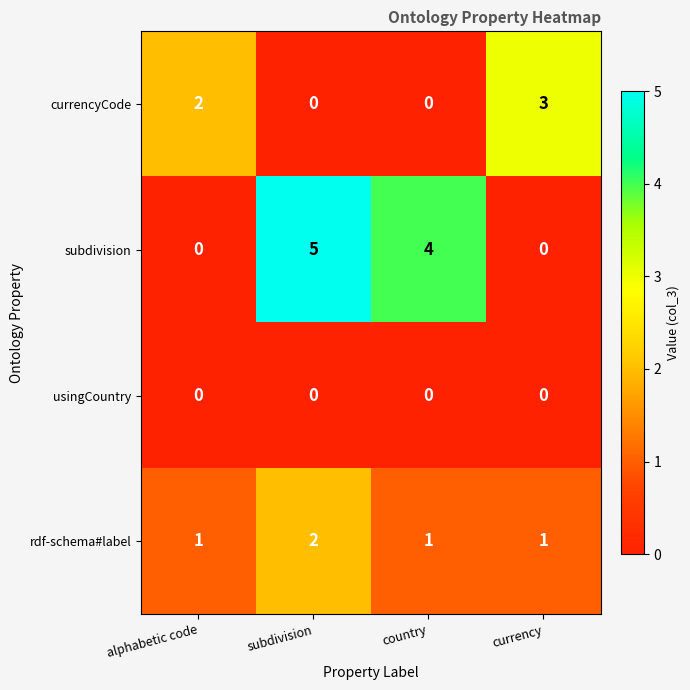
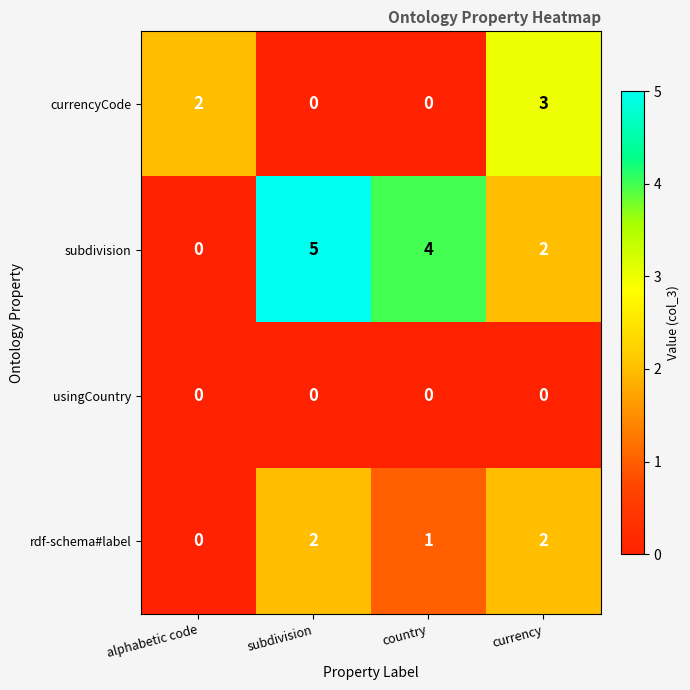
  {
    "currencyCode": {
      "alphabetic code": 2,
      "subdivision": 0,
      "country": 0,
      "currency": 3
    },
    "subdivision": {
      "alphabetic code": 0,
      "subdivision": 5,
      "country": 4,
-     "currency": 0
+     "currency": 2
    },
    "usingCountry": {
      "alphabetic code": 0,
      "subdivision": 0,
      "country": 0,
      "currency": 0
    },
    "rdf-schema#label": {
-     "alphabetic code": 1,
+     "alphabetic code": 0,
      "subdivision": 2,
      "country": 1,
-     "currency": 1
+     "currency": 2
    }
  }
